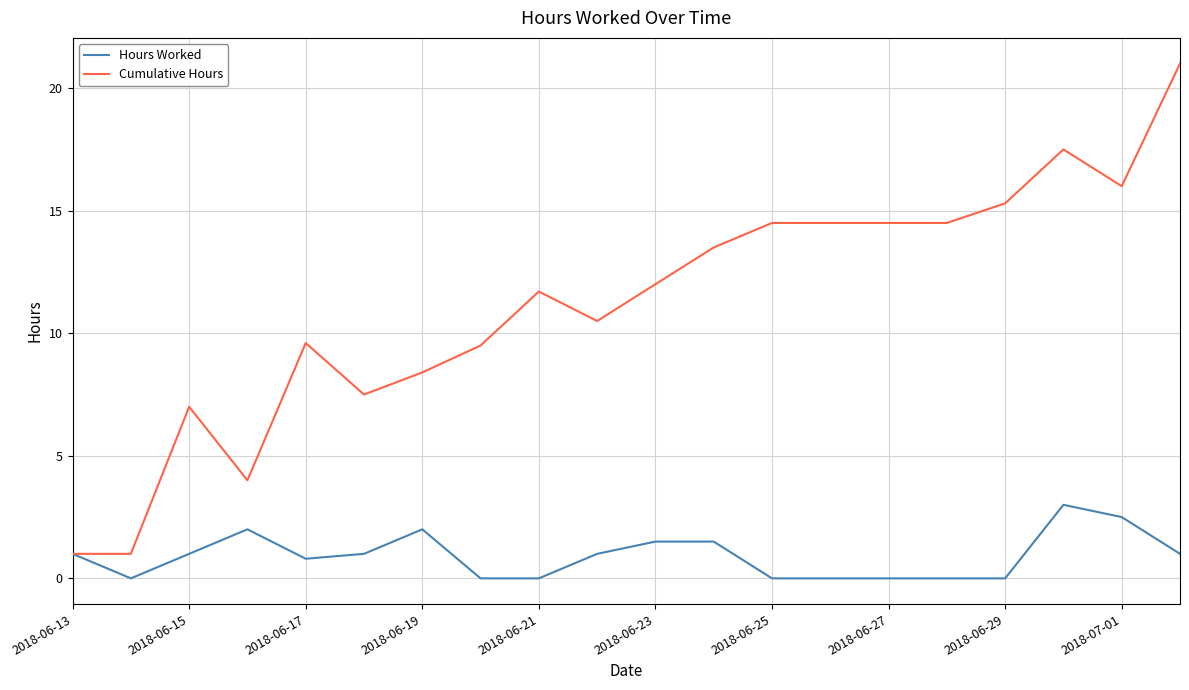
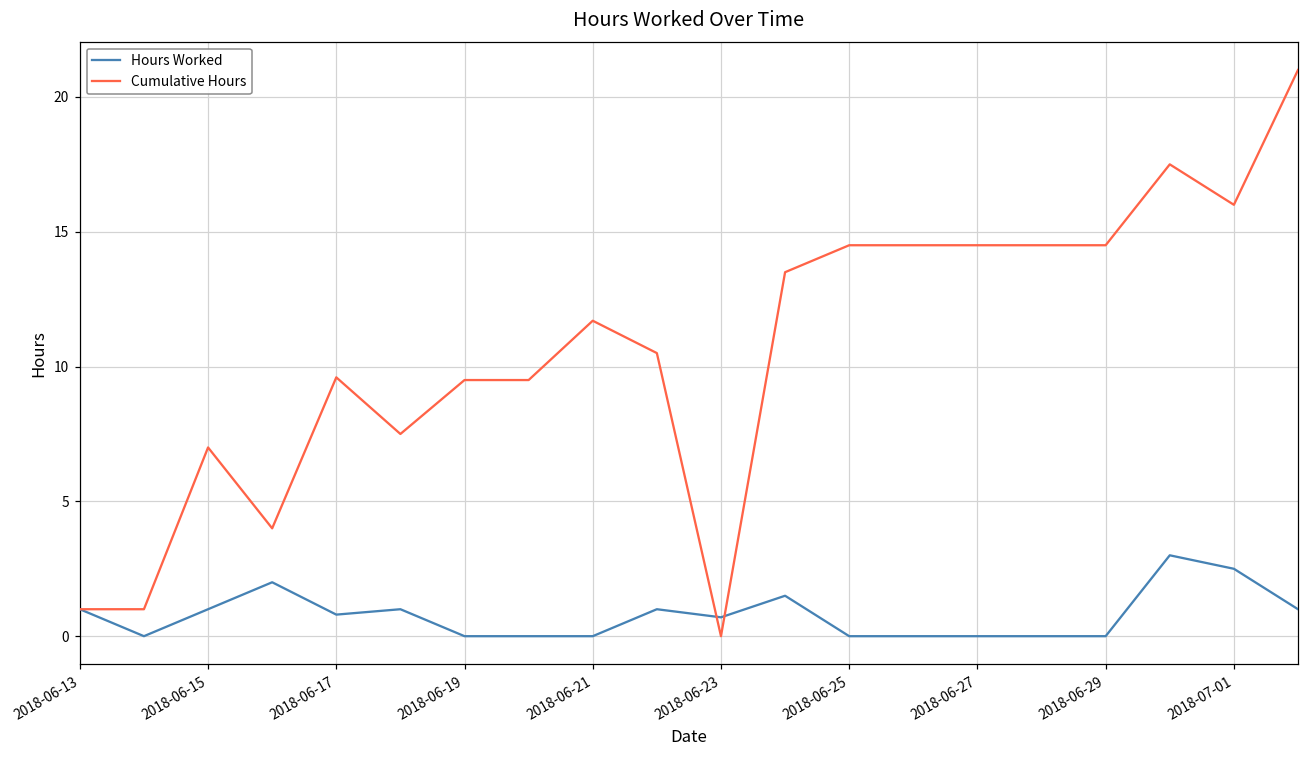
  {
    "Hours Worked": {
      "2018-06-15": 1.0,
      "2018-06-17": 0.8,
-     "2018-06-19": 2,
+     "2018-06-19": 0,
      "2018-06-21": 0.0,
-     "2018-06-23": 1.5,
+     "2018-06-23": 0.7,
      "2018-06-25": 0.0,
      "2018-06-27": 0.0,
      "2018-06-29": 0.0,
      "2018-07-01": 2.5
    },
    "Cumulative Hours": {
      "2018-06-15": 7.0,
      "2018-06-17": 9.6,
-     "2018-06-19": 8.4,
+     "2018-06-19": 9.5,
      "2018-06-21": 11.7,
-     "2018-06-23": 12,
+     "2018-06-23": 0,
      "2018-06-25": 14.5,
      "2018-06-27": 14.5,
-     "2018-06-29": 15.3,
+     "2018-06-29": 14.5,
      "2018-07-01": 16.0
    }
  }
